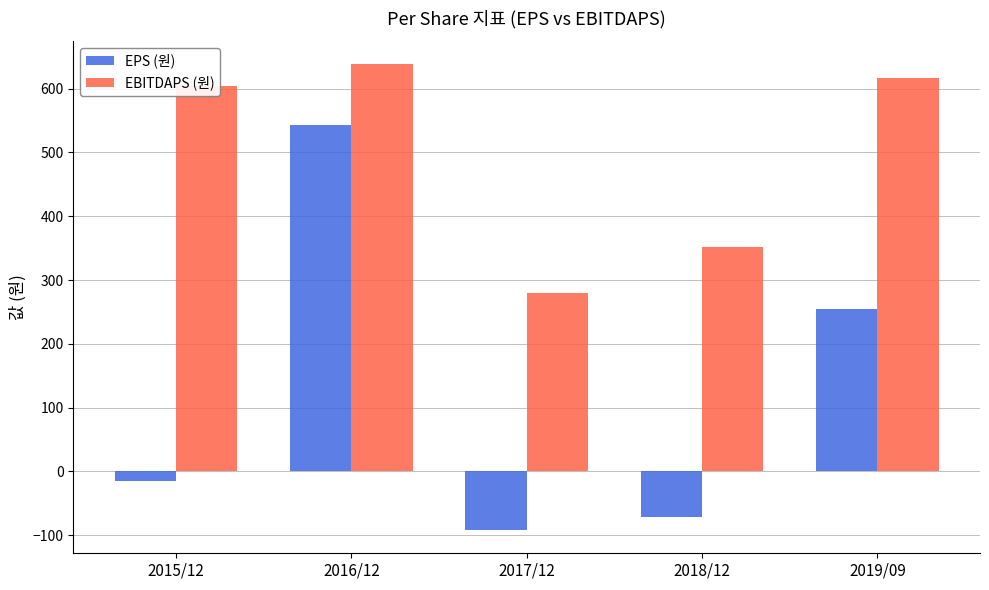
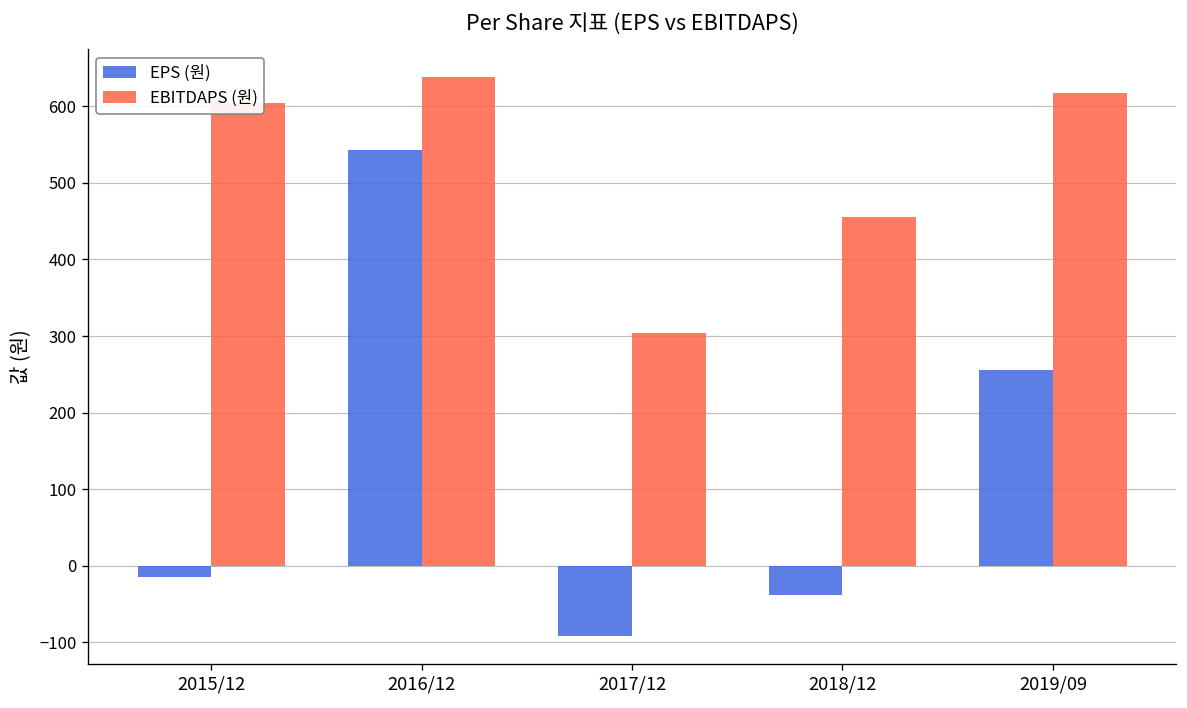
  {
    "EPS (원)": {
      "2015/12": -20,
      "2016/12": 540,
      "2017/12": -90,
-     "2018/12": -70,
+     "2018/12": -40,
      "2019/09": 260
    },
    "EBITDAPS (원)": {
      "2016/12": 640,
-     "2017/12": 280,
-     "2018/12": 350,
+     "2017/12": 300,
+     "2018/12": 460,
      "2019/09": 620
    }
  }
